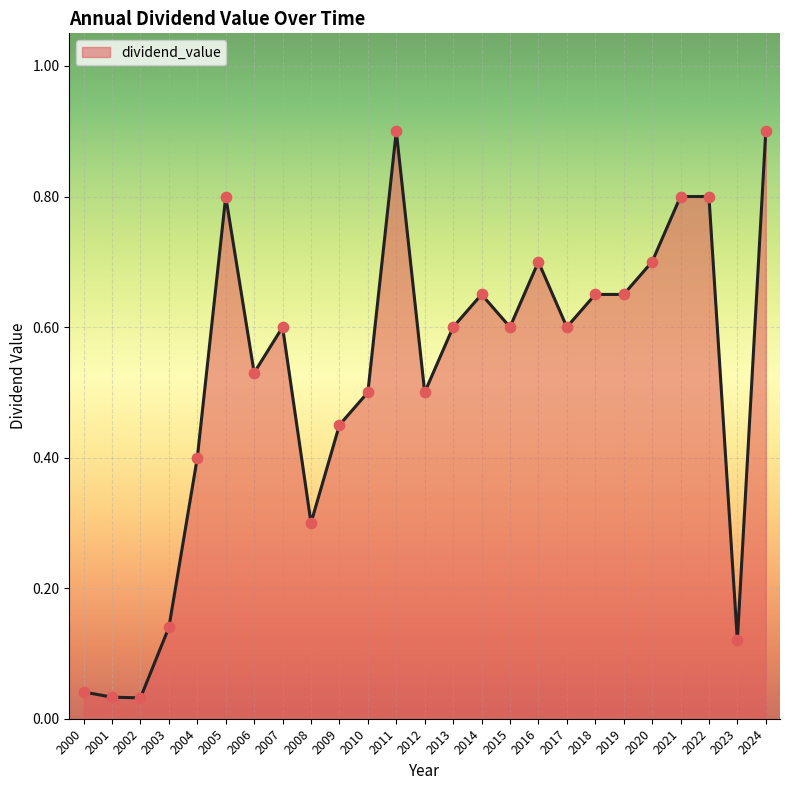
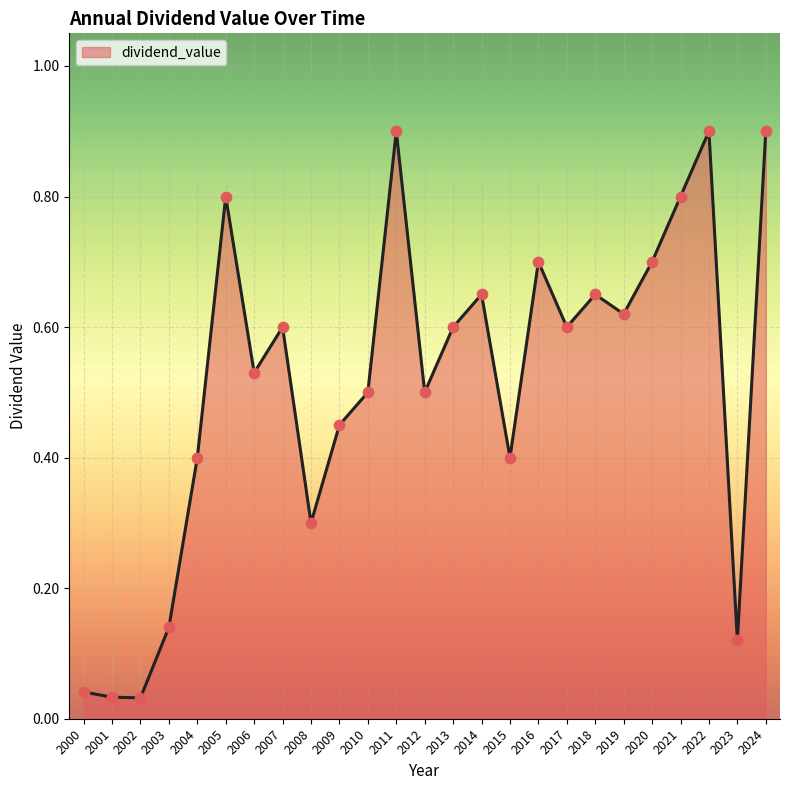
  {
    "2000": 0.04,
    "2001": 0.03,
    "2002": 0.03,
    "2003": 0.14,
    "2004": 0.40,
    "2005": 0.80,
    "2006": 0.53,
    "2007": 0.60,
    "2008": 0.30,
    "2009": 0.45,
    "2010": 0.50,
    "2011": 0.90,
    "2012": 0.50,
    "2013": 0.60,
    "2014": 0.65,
-   "2015": 0.6,
+   "2015": 0.4,
    "2016": 0.70,
    "2017": 0.60,
    "2018": 0.65,
-   "2019": 0.65,
+   "2019": 0.62,
    "2020": 0.70,
    "2021": 0.80,
-   "2022": 0.8,
+   "2022": 0.9,
    "2023": 0.12,
    "2024": 0.90
  }
